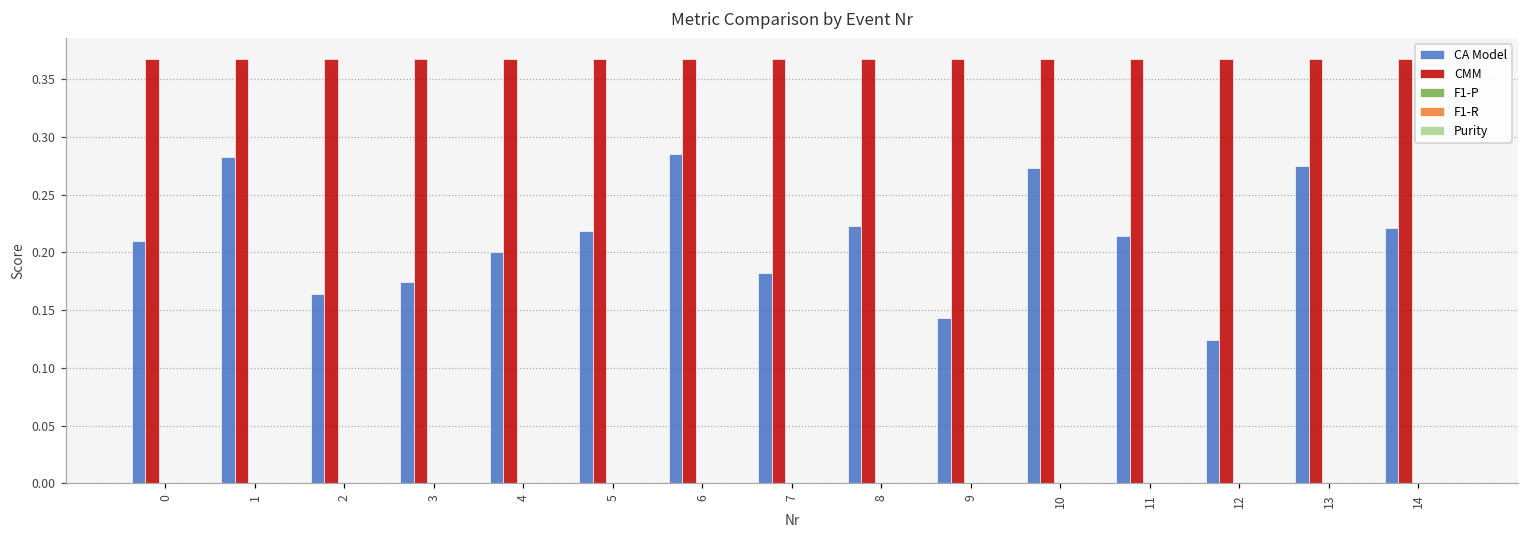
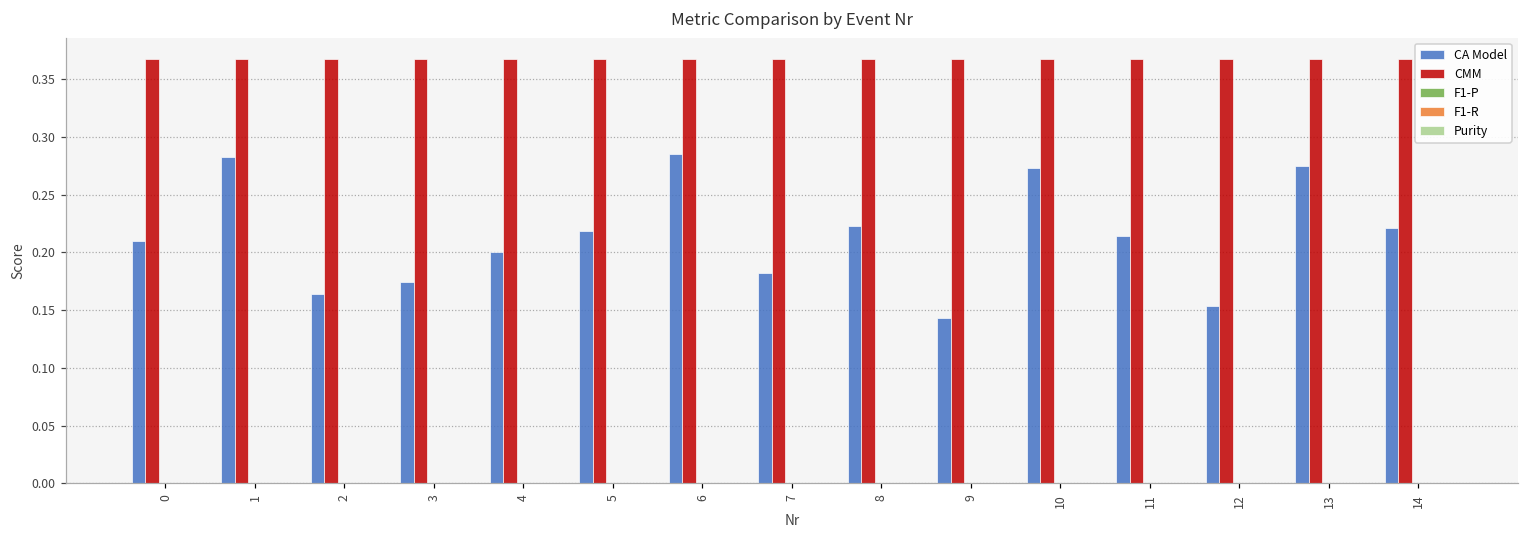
  {
    "CA Model": {
      "0": 0.210,
      "1": 0.283,
      "2": 0.164,
      "3": 0.174,
      "4": 0.200,
      "5": 0.219,
      "6": 0.285,
      "7": 0.182,
      "8": 0.223,
      "9": 0.143,
      "10": 0.273,
      "11": 0.214,
-     "12": 0.124,
+     "12": 0.154,
      "13": 0.275,
      "14": 0.221
    },
    "CMM": {
      "0": 0.368,
      "1": 0.368,
      "2": 0.368,
      "3": 0.368,
      "4": 0.368,
      "5": 0.368,
      "6": 0.368,
      "7": 0.368,
      "8": 0.368,
      "9": 0.368,
      "10": 0.368,
      "11": 0.368,
      "12": 0.368,
      "13": 0.368,
      "14": 0.368
    },
    "F1-P": {
      "0": 0.000,
      "1": 0.000,
      "2": 0.000,
      "3": 0.000,
      "4": 0.000,
      "5": 0.000,
      "6": 0.000,
      "7": 0.000,
      "8": 0.000,
      "9": 0.000,
      "10": 0.000,
      "11": 0.000,
      "12": 0.000,
      "13": 0.000,
      "14": 0.000
    },
    "F1-R": {
      "0": 0.000,
      "1": 0.000,
      "2": 0.000,
      "3": 0.000,
      "4": 0.000,
      "5": 0.000,
      "6": 0.000,
      "7": 0.000,
      "8": 0.000,
      "9": 0.000,
      "10": 0.000,
      "11": 0.000,
      "12": 0.000,
      "13": 0.000,
      "14": 0.000
    },
    "Purity": {
      "0": 0.000,
      "1": 0.000,
      "2": 0.000,
      "3": 0.000,
      "4": 0.000,
      "5": 0.000,
      "6": 0.000,
      "7": 0.000,
      "8": 0.000,
      "9": 0.000,
      "10": 0.000,
      "11": 0.000,
      "12": 0.000,
      "13": 0.000,
      "14": 0.000
    }
  }
